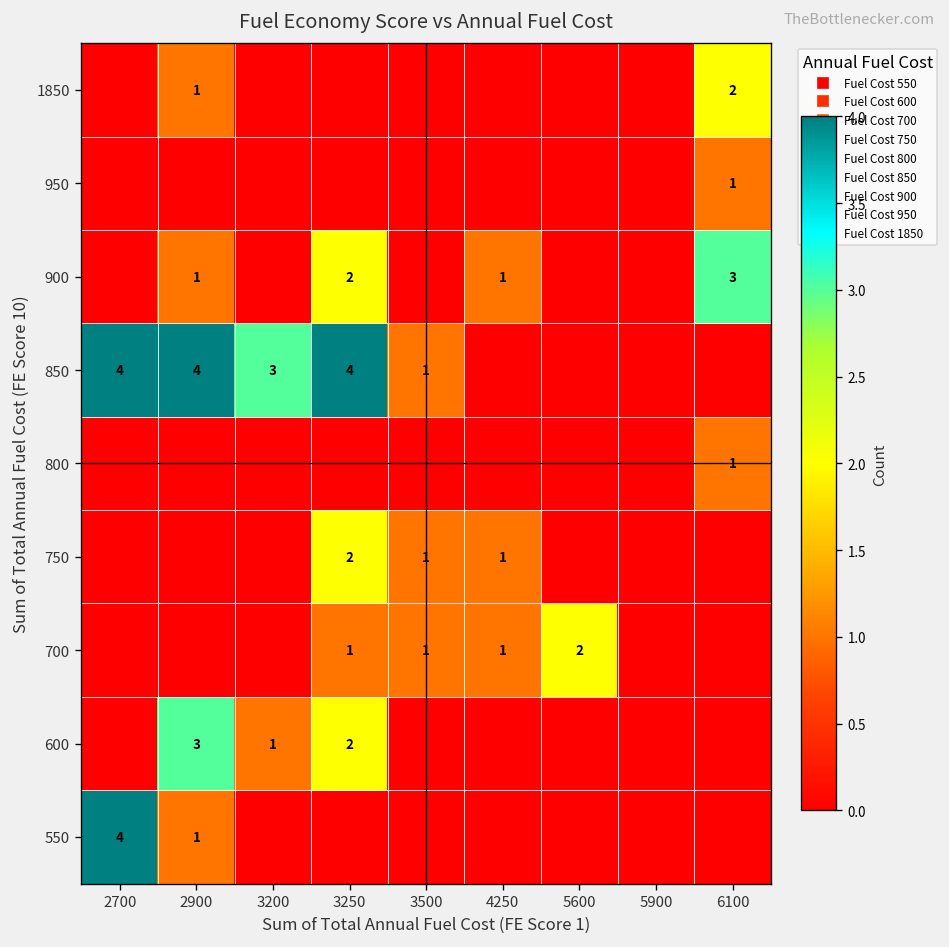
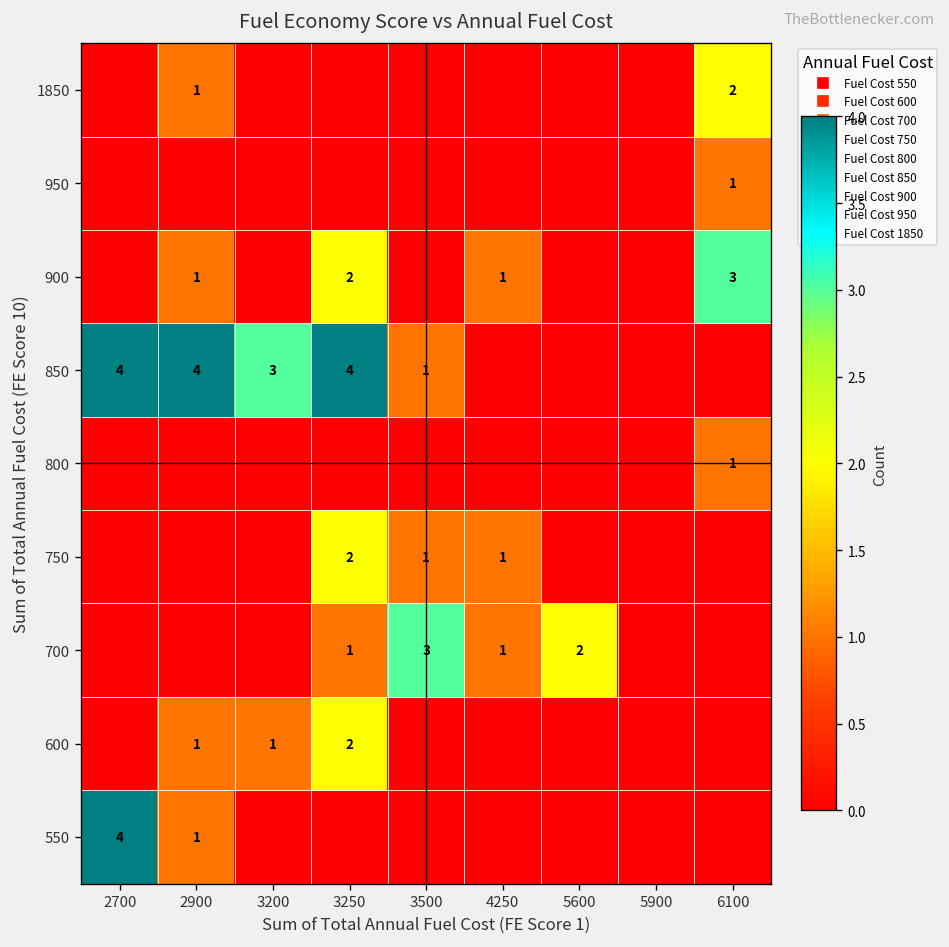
  {
    "1850": {
      "2900": 1,
      "6100": 2
    },
    "950": {
      "6100": 1
    },
    "900": {
      "2900": 1,
      "3250": 2,
      "4250": 1,
      "6100": 3
    },
    "850": {
      "2700": 4,
      "2900": 4,
      "3200": 3,
      "3250": 4,
      "3500": 1
    },
    "800": {
      "6100": 1
    },
    "750": {
      "3250": 2,
      "3500": 1,
      "4250": 1
    },
    "700": {
      "3250": 1,
-     "3500": 1,
+     "3500": 3,
      "4250": 1,
      "5600": 2
    },
    "600": {
-     "2900": 3,
+     "2900": 1,
      "3200": 1,
      "3250": 2
    },
    "550": {
      "2700": 4,
      "2900": 1
    }
  }
